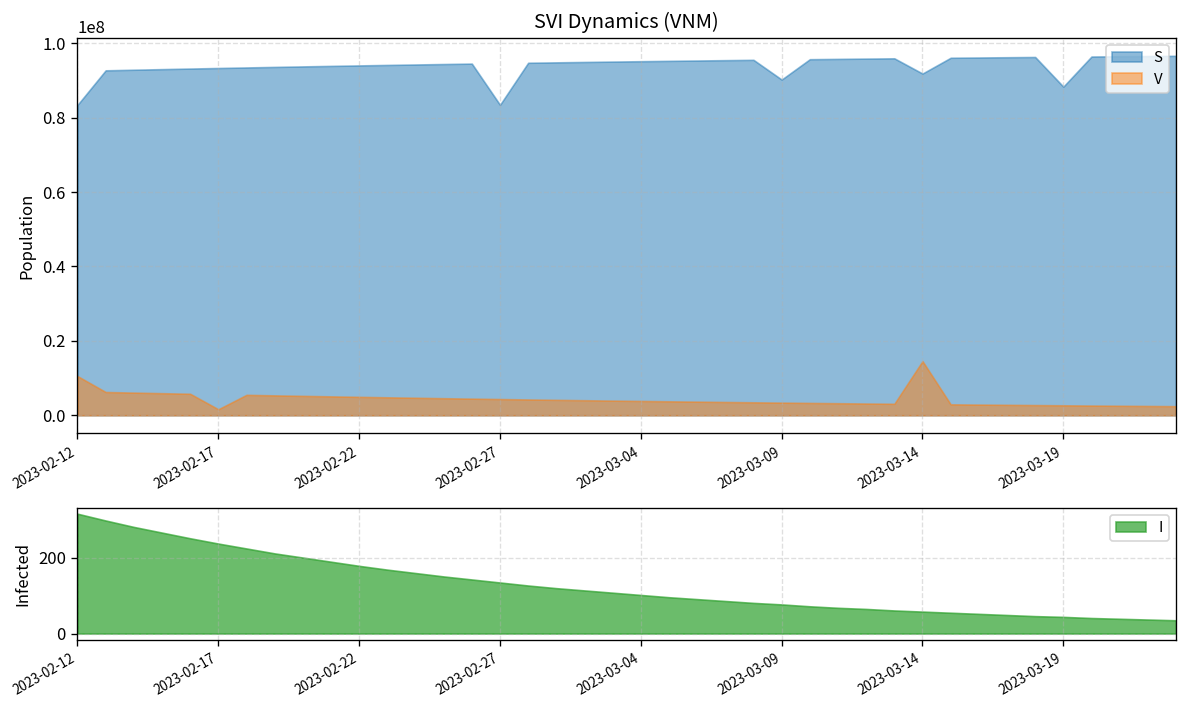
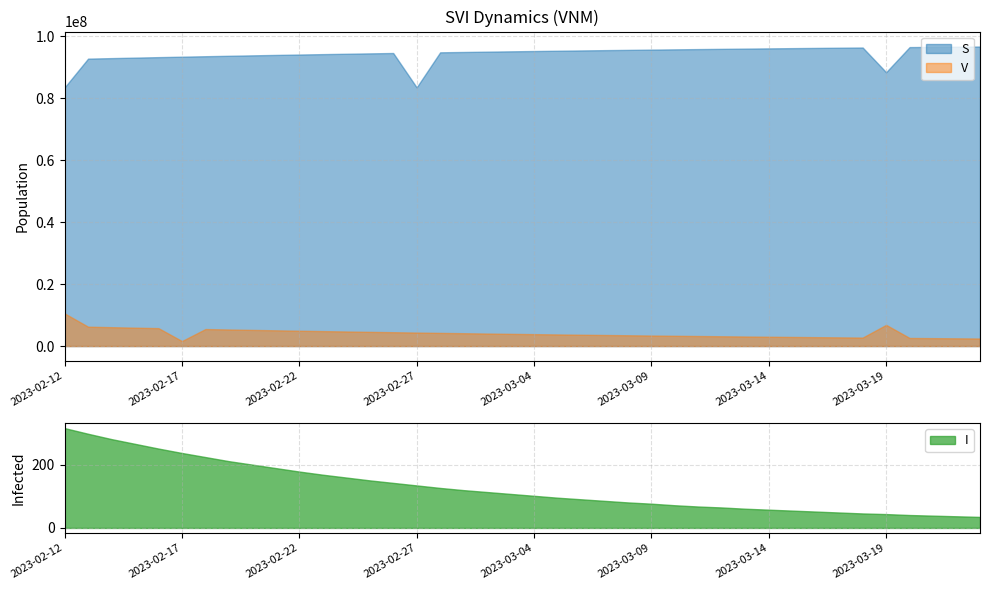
  {
    "SVI Dynamics (VNM)": {
      "S": {
        "2023-02-12": 83000000,
        "2023-02-17": 93000000,
        "2023-02-22": 94000000,
        "2023-02-27": 83000000,
        "2023-03-04": 95000000,
-       "2023-03-09": 90000000,
-       "2023-03-14": 92000000,
+       "2023-03-09": 96000000,
+       "2023-03-14": 96000000,
        "2023-03-19": 88000000
      },
      "V": {
        "2023-02-12": 11000000,
        "2023-02-17": 2000000,
        "2023-02-22": 5000000,
        "2023-02-27": 4000000,
        "2023-03-04": 4000000,
        "2023-03-09": 3000000,
-       "2023-03-14": 15000000,
-       "2023-03-19": 3000000
+       "2023-03-14": 3000000,
+       "2023-03-19": 7000000
      }
    }
  }
